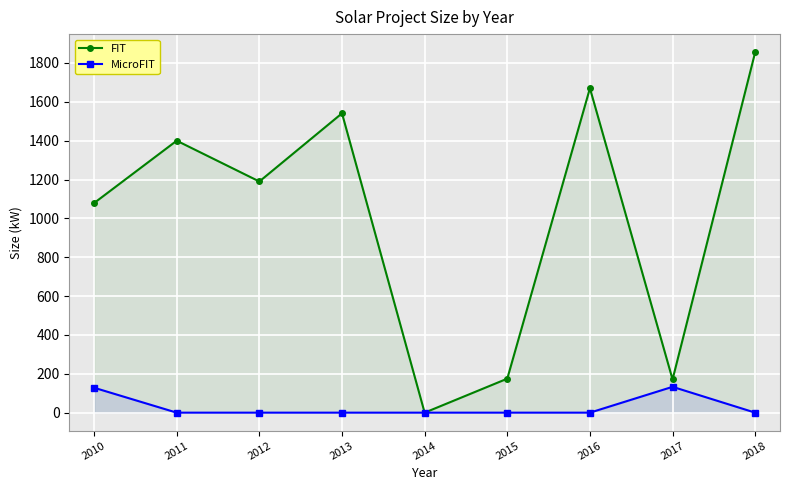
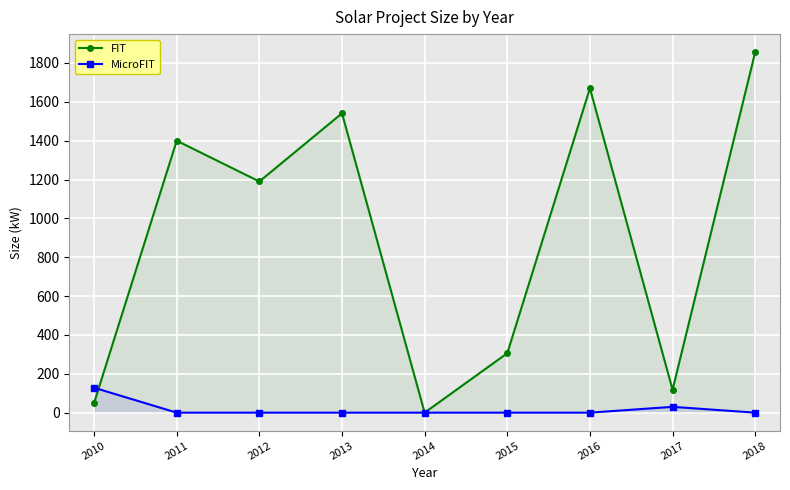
  {
    "FIT": {
-     "2010": 1080,
+     "2010": 50,
      "2011": 1400,
      "2012": 1190,
      "2013": 1540,
-     "2015": 180,
+     "2015": 310,
      "2016": 1670,
-     "2017": 170,
+     "2017": 120,
      "2018": 1860
    },
    "MicroFIT": {
      "2010": 130,
      "2011": 0,
      "2012": 0,
      "2013": 0,
      "2015": 0,
      "2016": 0,
-     "2017": 130,
+     "2017": 30,
      "2018": 0
    }
  }
